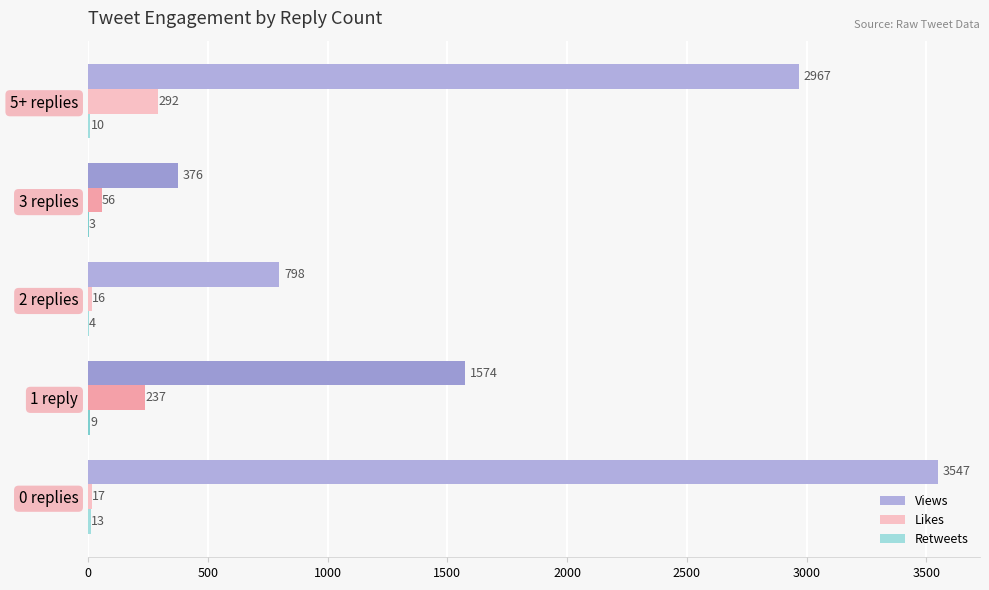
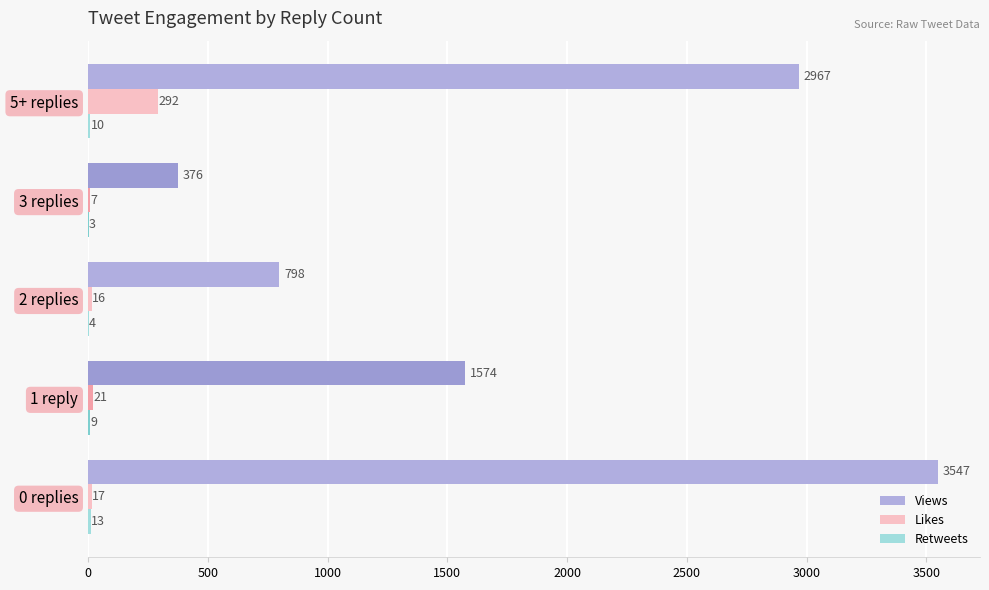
  {
    "Likes": {
      "5+ replies": 292,
-     "3 replies": 56,
+     "3 replies": 7,
      "2 replies": 16,
-     "1 reply": 237,
+     "1 reply": 21,
      "0 replies": 17
    }
  }
